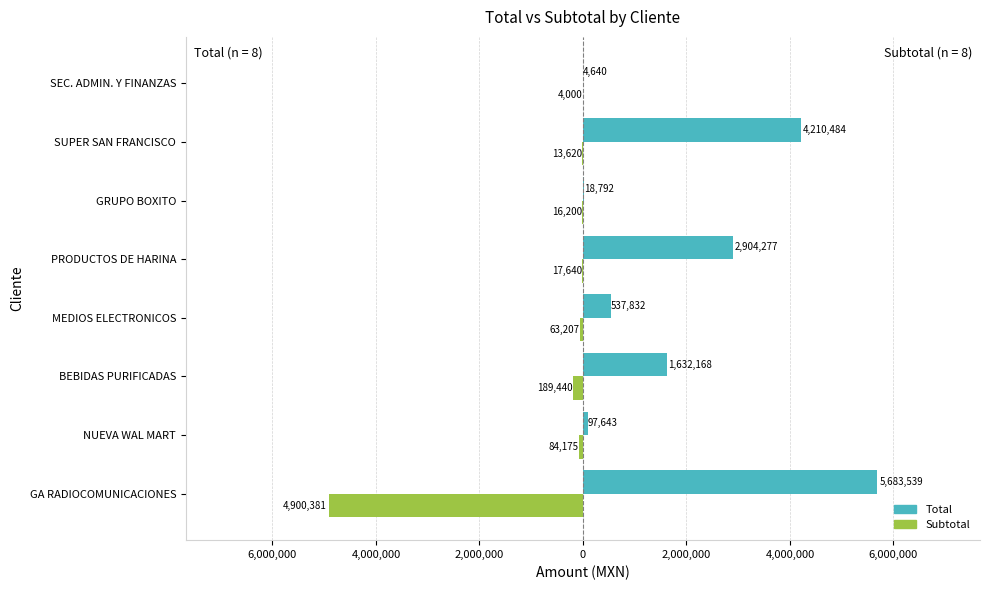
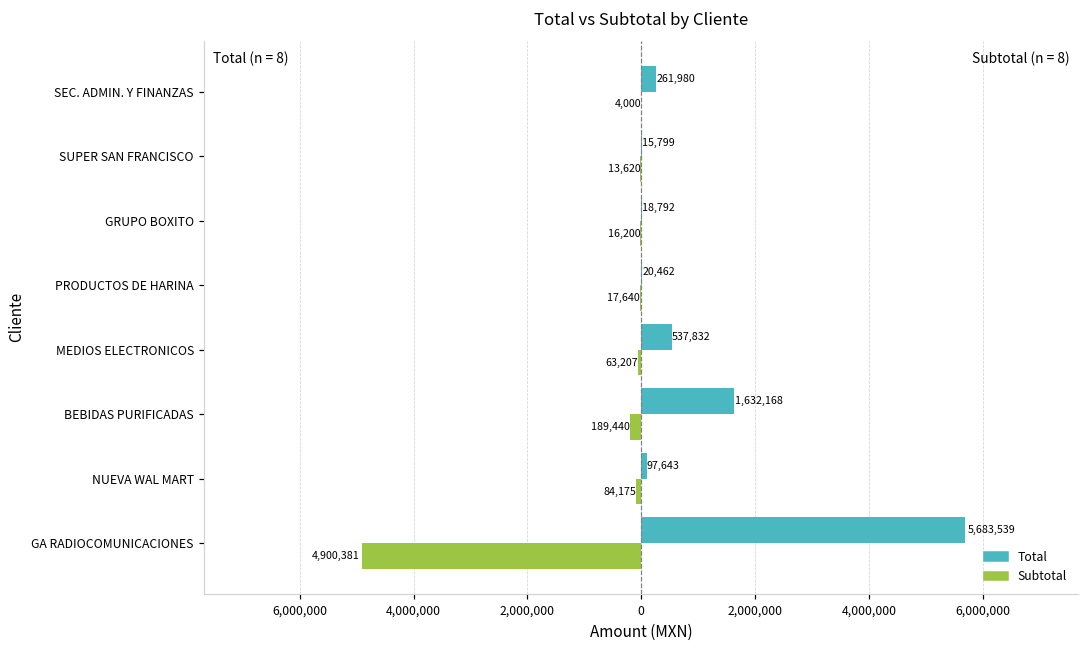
  {
    "Total": {
-     "SEC. ADMIN. Y FINANZAS": "4,640",
-     "SUPER SAN FRANCISCO": "4,210,484",
+     "SEC. ADMIN. Y FINANZAS": "261,980",
+     "SUPER SAN FRANCISCO": "15,799",
      "GRUPO BOXITO": "18,792",
-     "PRODUCTOS DE HARINA": "2,904,277",
+     "PRODUCTOS DE HARINA": "20,462",
      "MEDIOS ELECTRONICOS": "537,832",
      "BEBIDAS PURIFICADAS": "1,632,168",
      "NUEVA WAL MART": "97,643",
      "GA RADIOCOMUNICACIONES": "5,683,539"
    }
  }
